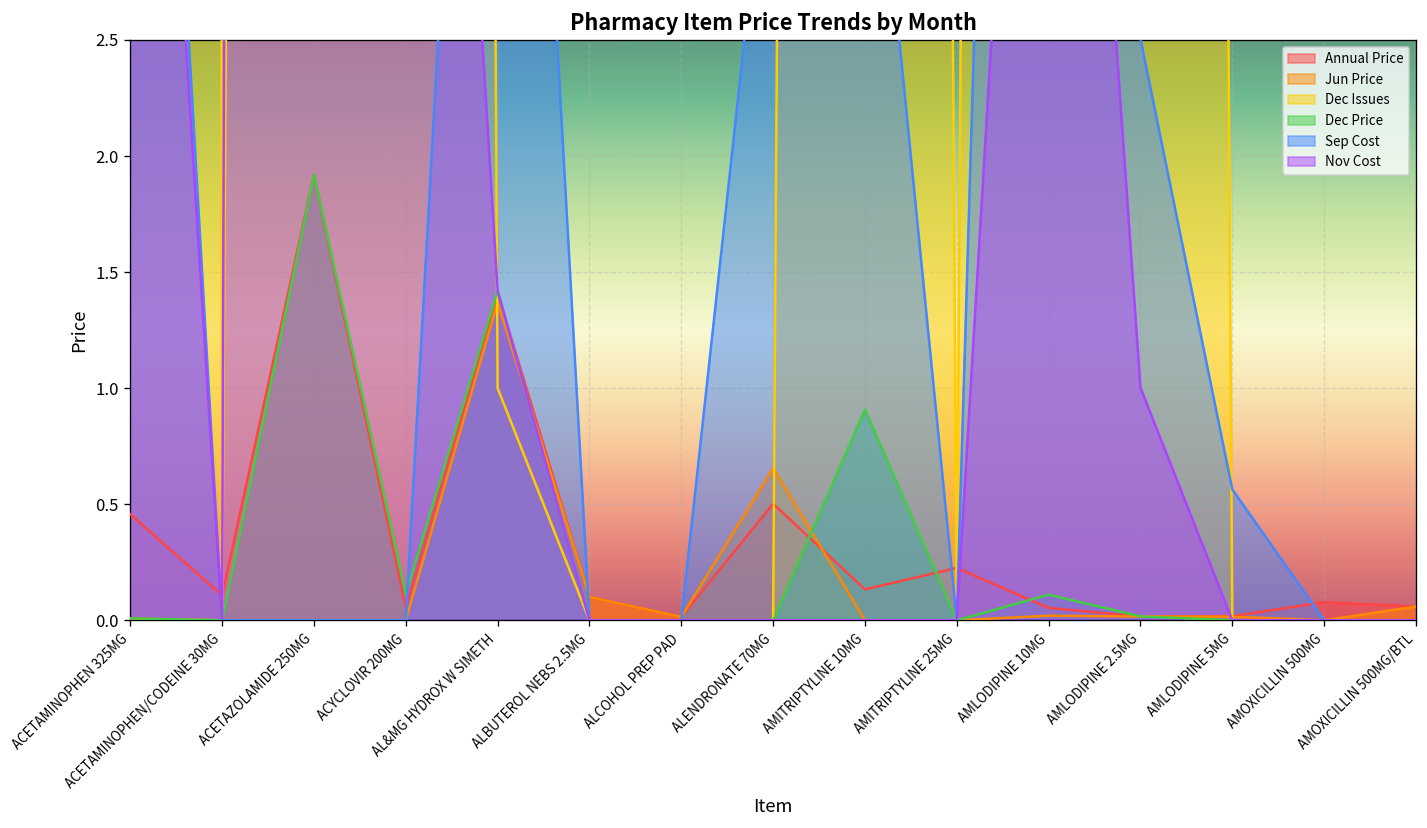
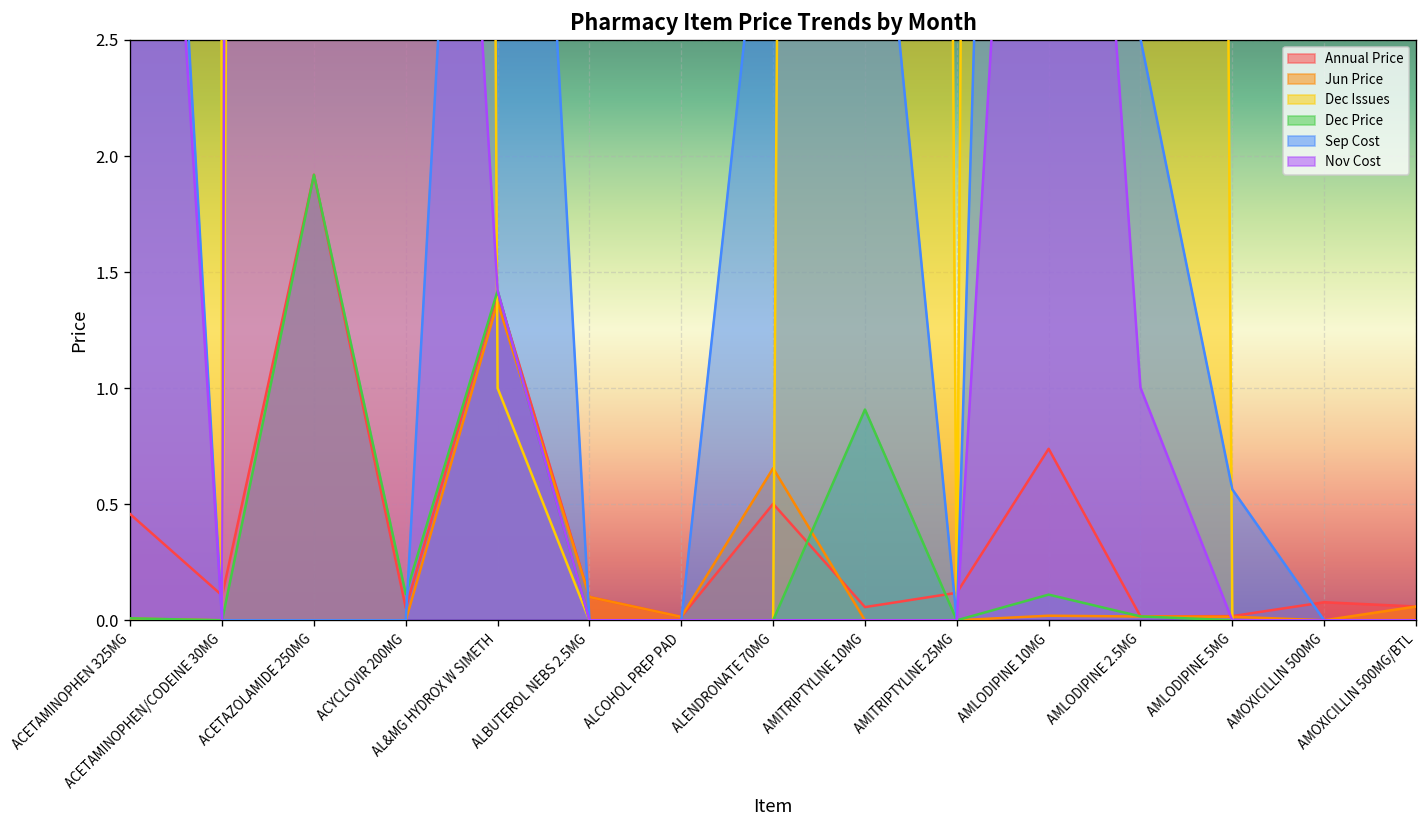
  {
    "Annual Price": {
      "ACETAMINOPHEN 325MG": 0.46,
      "ACETAMINOPHEN/CODEINE 30MG": 0.11,
      "ACYCLOVIR 200MG": 0.05,
      "ALENDRONATE 70MG": 0.50,
-     "AMITRIPTYLINE 10MG": 0.13,
-     "AMITRIPTYLINE 25MG": 0.23,
-     "AMLODIPINE 10MG": 0.05,
+     "AMITRIPTYLINE 10MG": 0.06,
+     "AMITRIPTYLINE 25MG": 0.12,
+     "AMLODIPINE 10MG": 0.74,
      "AMOXICILLIN 500MG": 0.08
    },
    "Dec Price": {
      "ACYCLOVIR 200MG": 0.11,
      "AMITRIPTYLINE 10MG": 0.91,
      "AMLODIPINE 10MG": 0.11
    },
    "Sep Cost": {
      "AMLODIPINE 2.5MG": 2.51,
      "AMLODIPINE 5MG": 0.56
    },
    "Nov Cost": {
      "AMLODIPINE 2.5MG": 1.00
    }
  }
